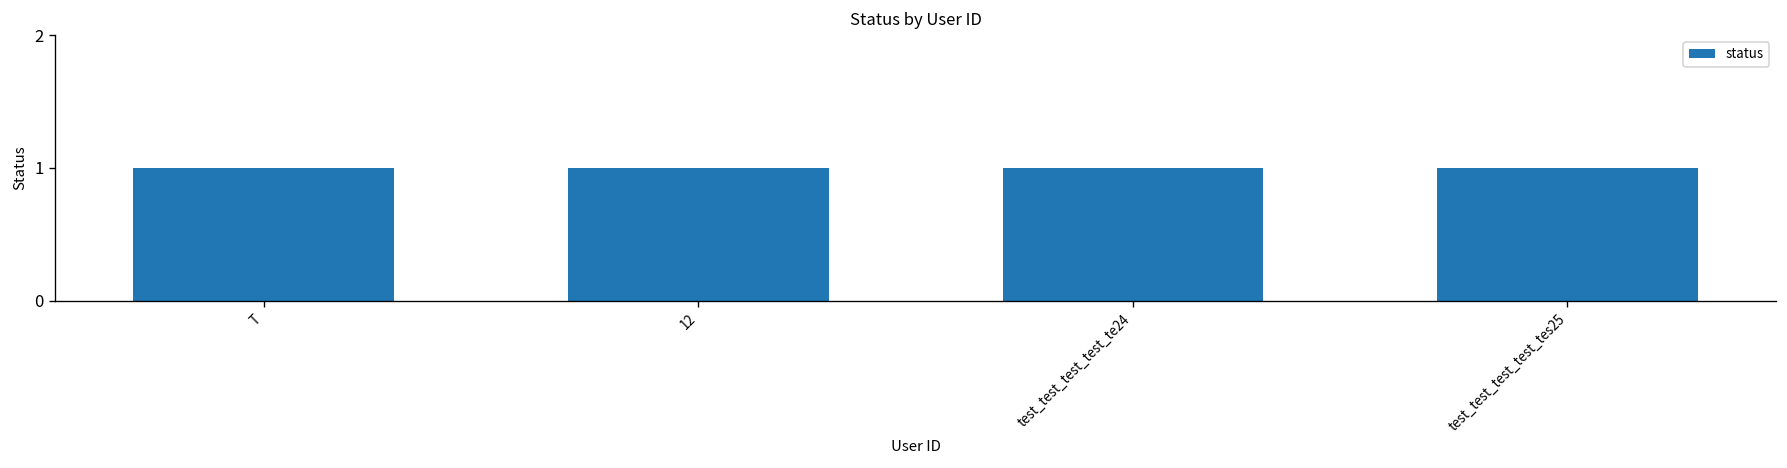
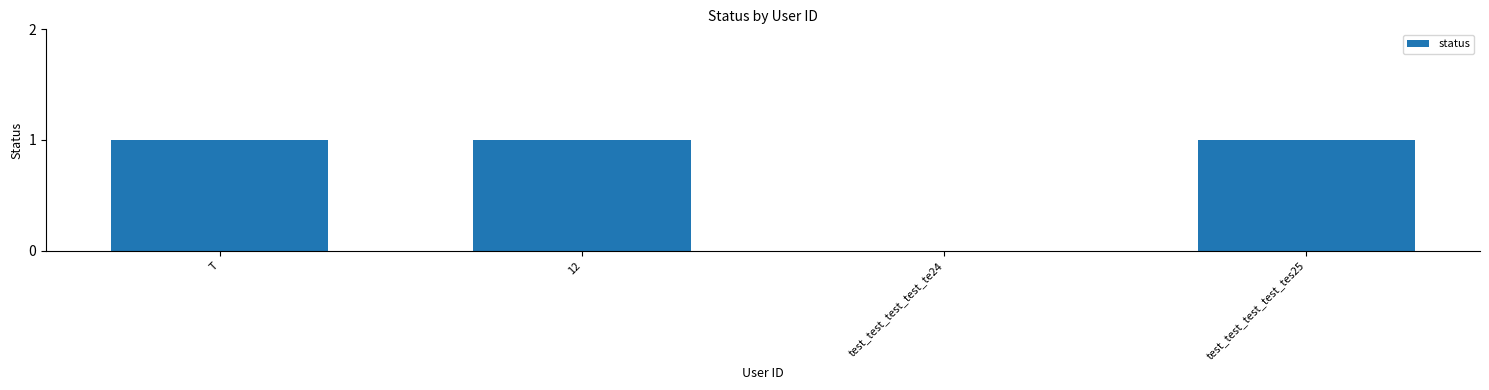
  {
    "T": 1,
    "12": 1,
-   "test_test_test_test_te24": 1,
+   "test_test_test_test_te24": 0,
    "test_test_test_test_tes25": 1
  }
